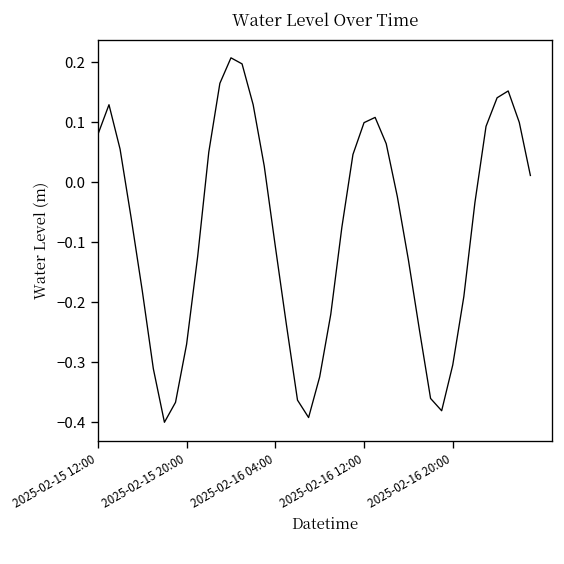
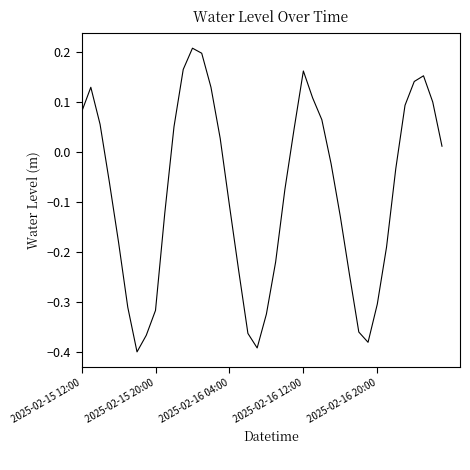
  {
    "2025-02-15 12:00": 0.08,
-   "2025-02-15 20:00": -0.27,
+   "2025-02-15 20:00": -0.32,
    "2025-02-16 04:00": -0.11,
-   "2025-02-16 12:00": 0.10,
+   "2025-02-16 12:00": 0.16,
    "2025-02-16 20:00": -0.30
  }
